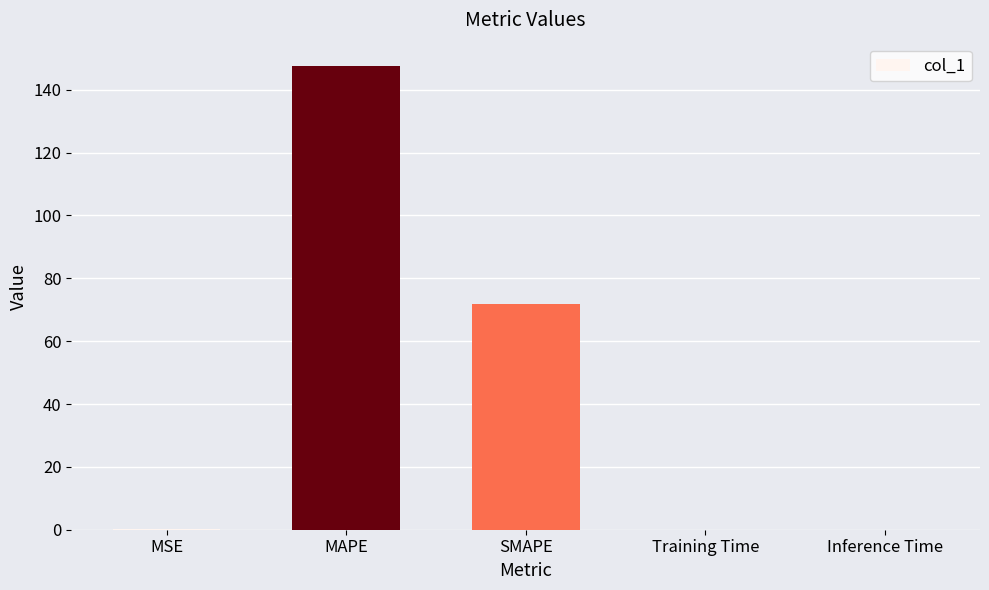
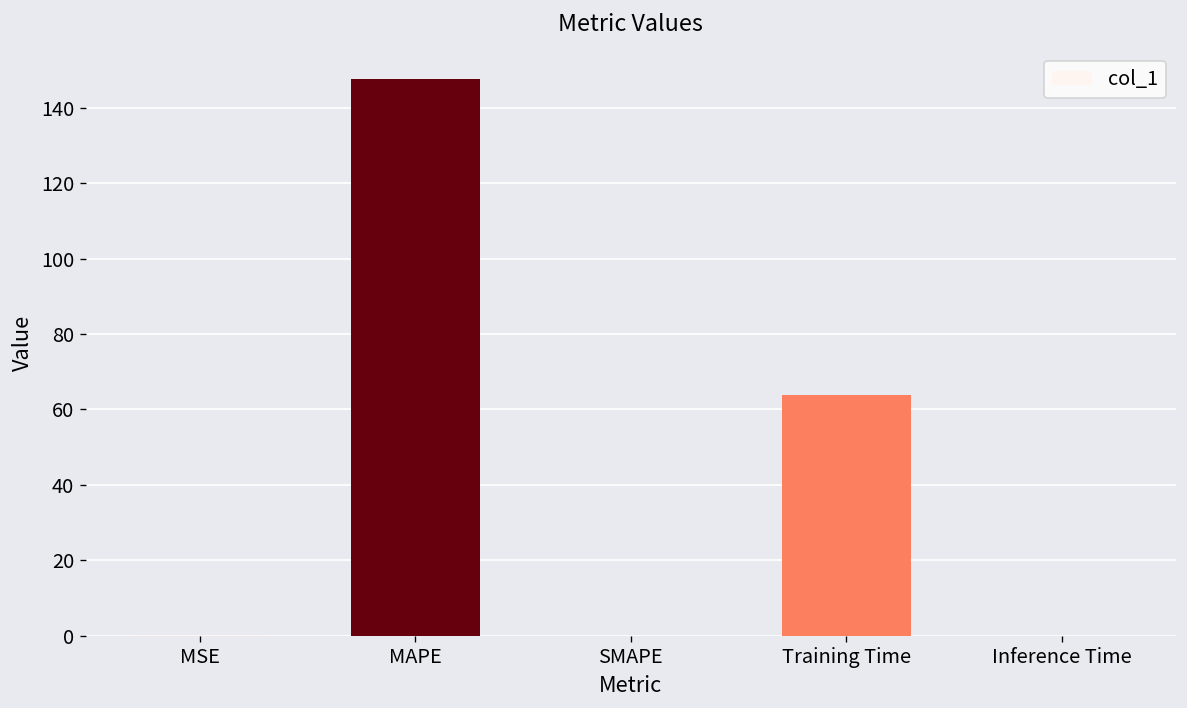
  {
    "MAPE": 148,
-   "SMAPE": 72,
-   "Training Time": 0
+   "SMAPE": 0,
+   "Training Time": 64
  }
